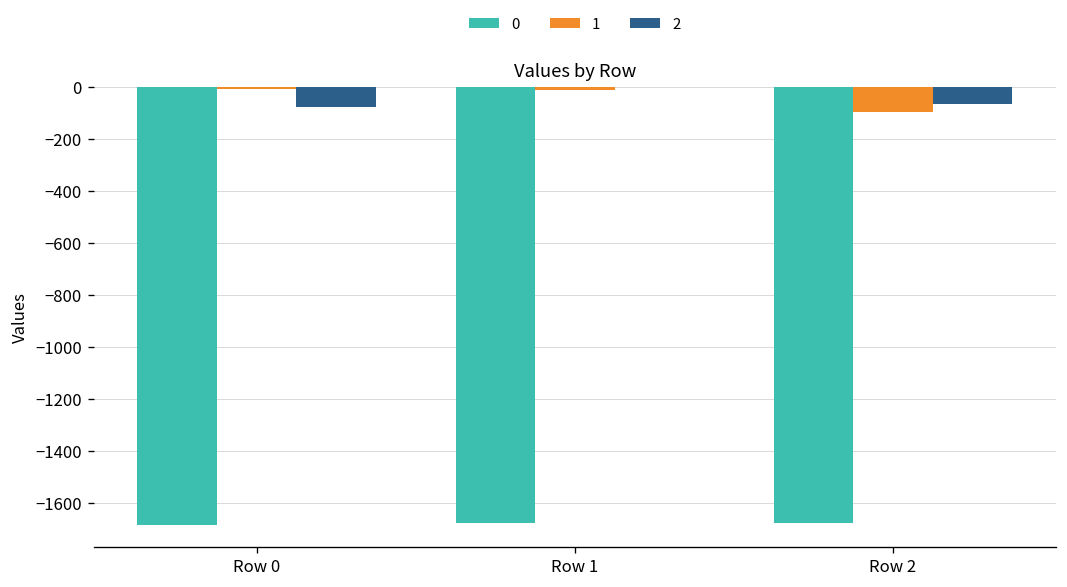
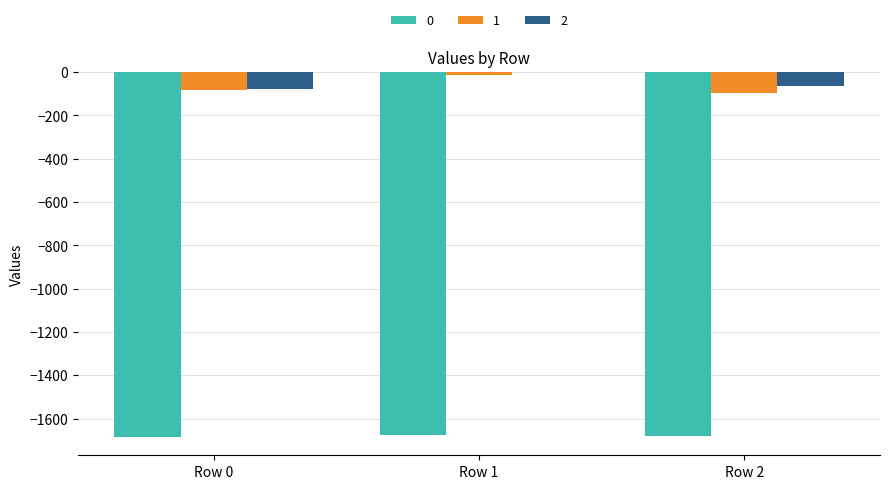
  {
    "0": {
      "Row 0": -1680,
      "Row 1": -1680,
      "Row 2": -1680
    },
    "1": {
-     "Row 0": -10,
+     "Row 0": -80,
      "Row 2": -100
    },
    "2": {
      "Row 0": -80,
      "Row 2": -70
    }
  }
